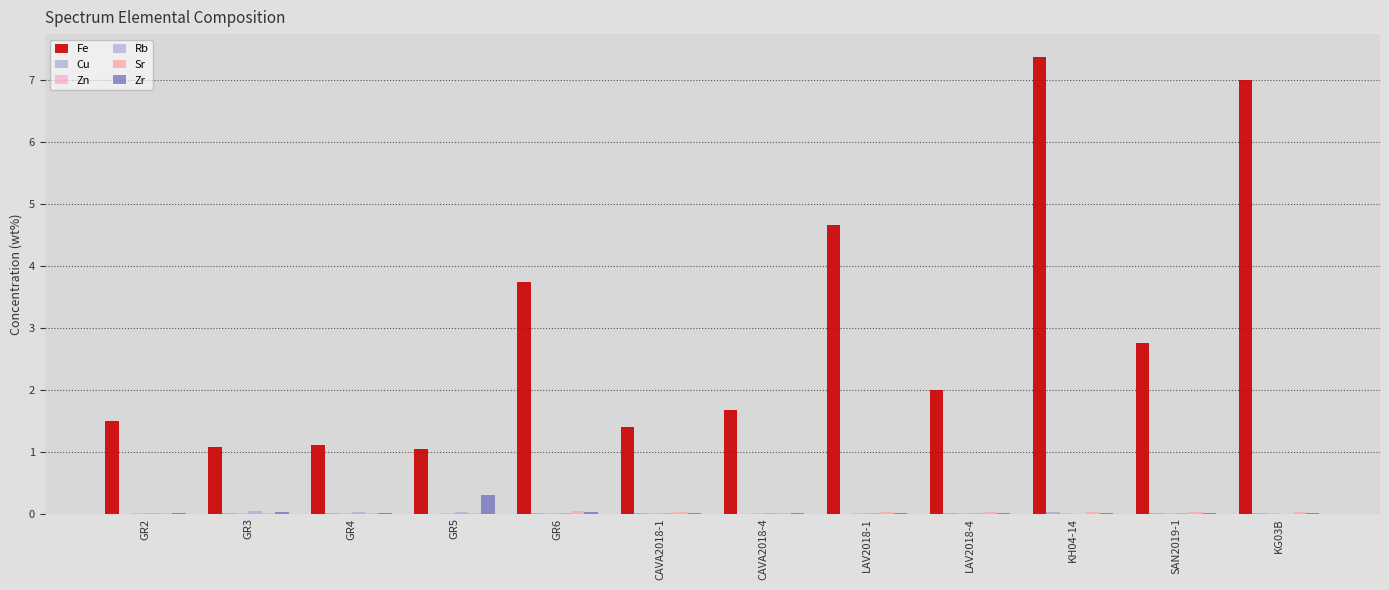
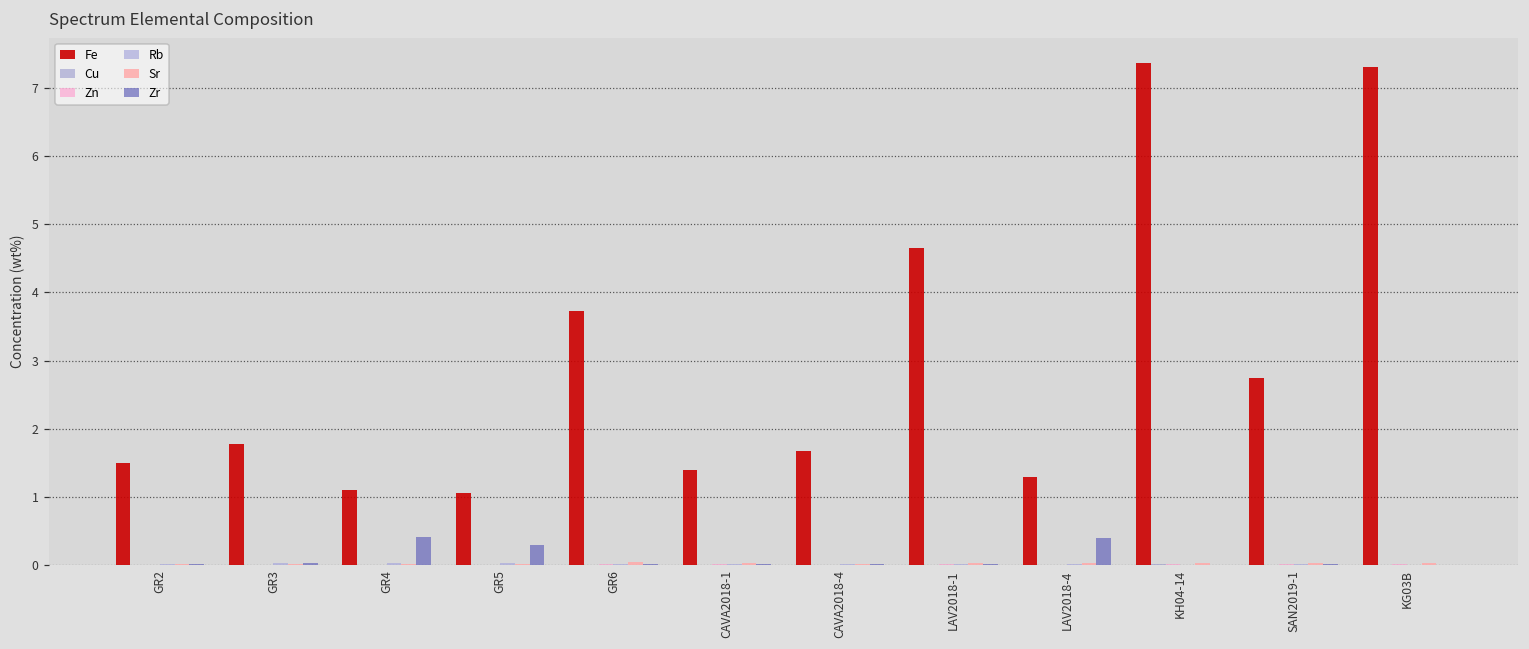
  {
    "Fe": {
      "GR2": 1.5,
-     "GR3": 1.1,
+     "GR3": 1.8,
      "GR4": 1.1,
      "GR5": 1.0,
      "GR6": 3.7,
      "CAVA2018-1": 1.4,
      "CAVA2018-4": 1.7,
      "LAV2018-1": 4.7,
-     "LAV2018-4": 2.0,
+     "LAV2018-4": 1.3,
      "KH04-14": 7.4,
      "SAN2019-1": 2.7,
-     "KG03B": 7.0
+     "KG03B": 7.3
    },
    "Zr": {
-     "GR4": 0.0,
+     "GR4": 0.4,
      "GR5": 0.3,
-     "LAV2018-4": 0.0
+     "LAV2018-4": 0.4
    }
  }
